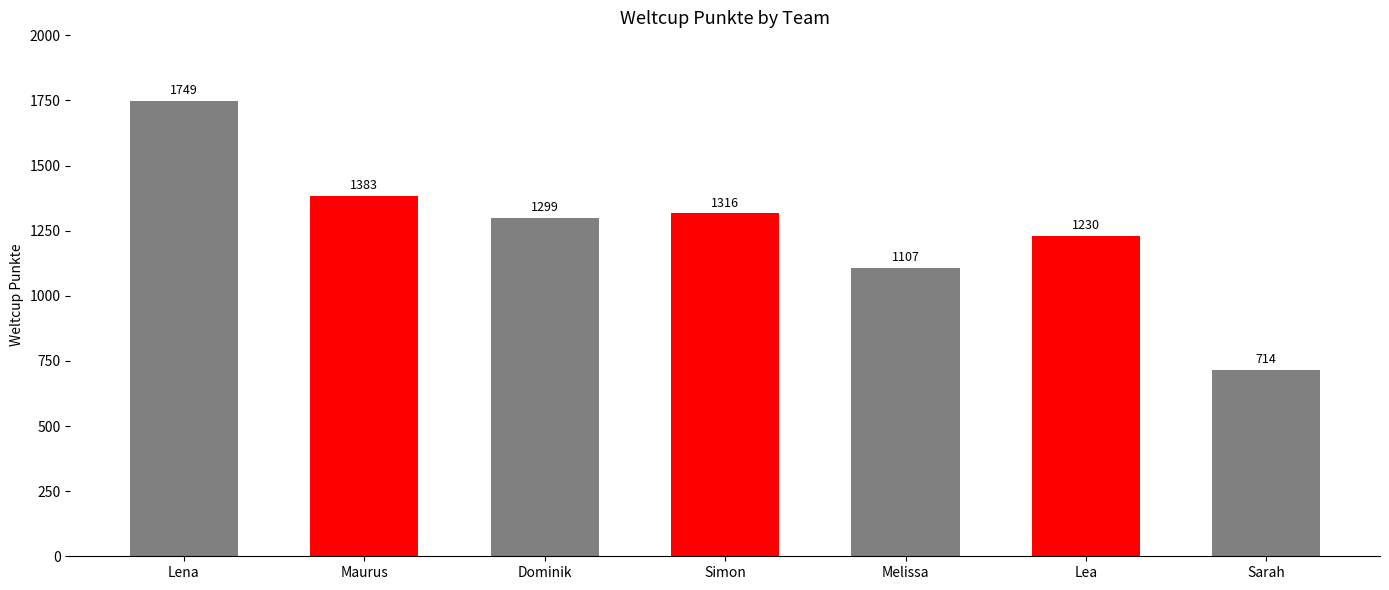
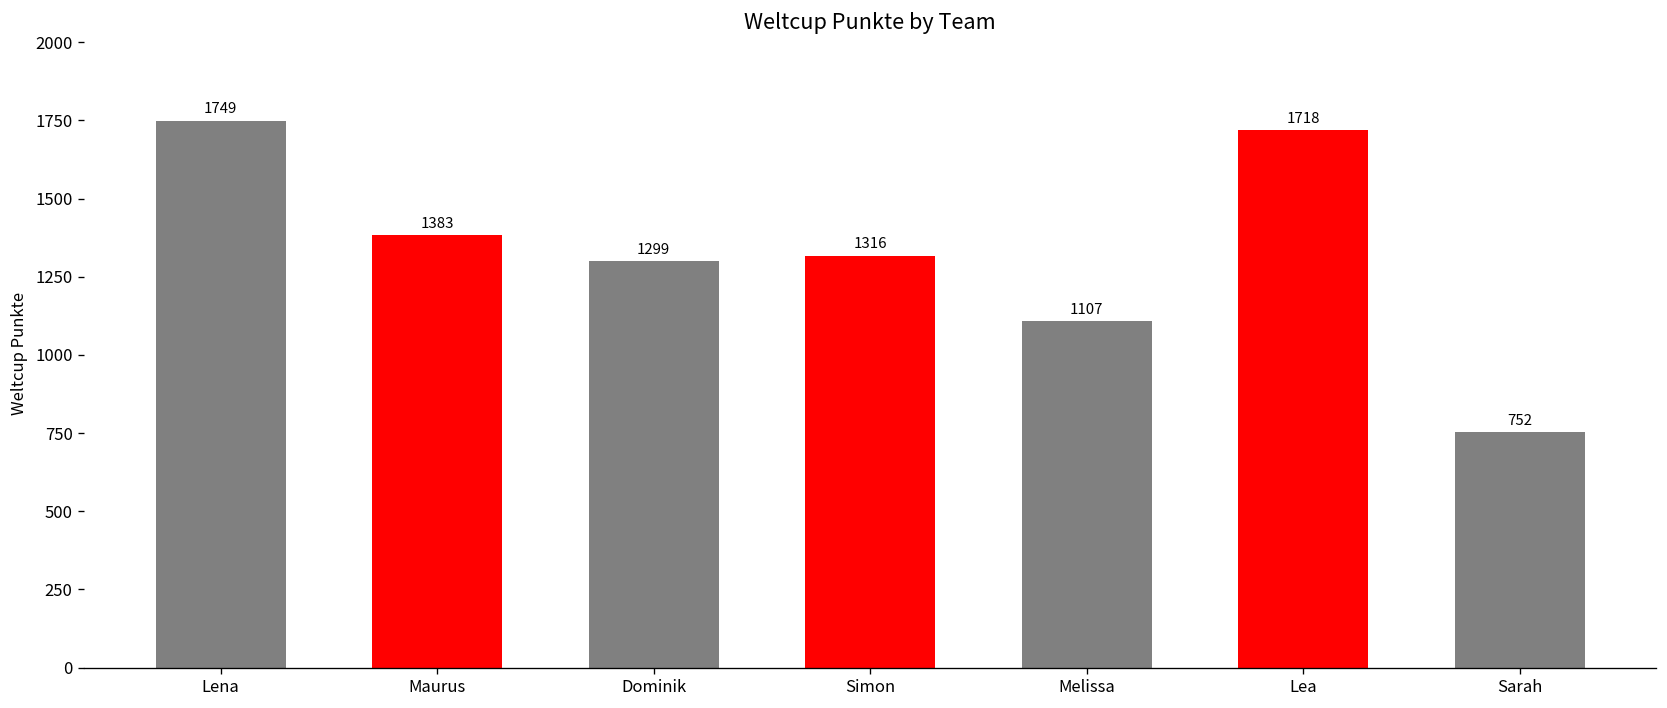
  {
    "Lena": 1749,
    "Maurus": 1383,
    "Dominik": 1299,
    "Simon": 1316,
    "Melissa": 1107,
-   "Lea": 1230,
-   "Sarah": 714
+   "Lea": 1718,
+   "Sarah": 752
  }
